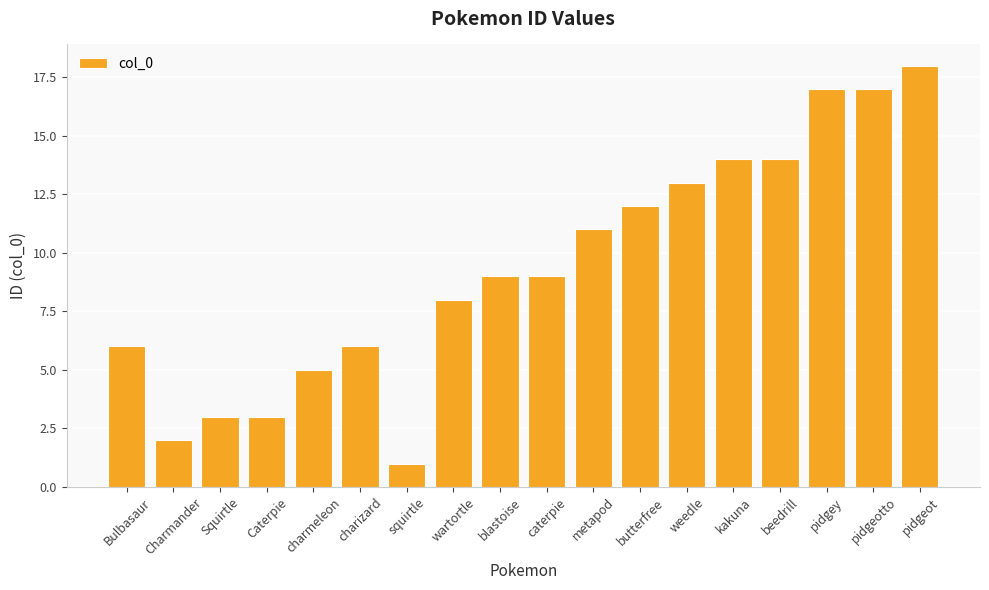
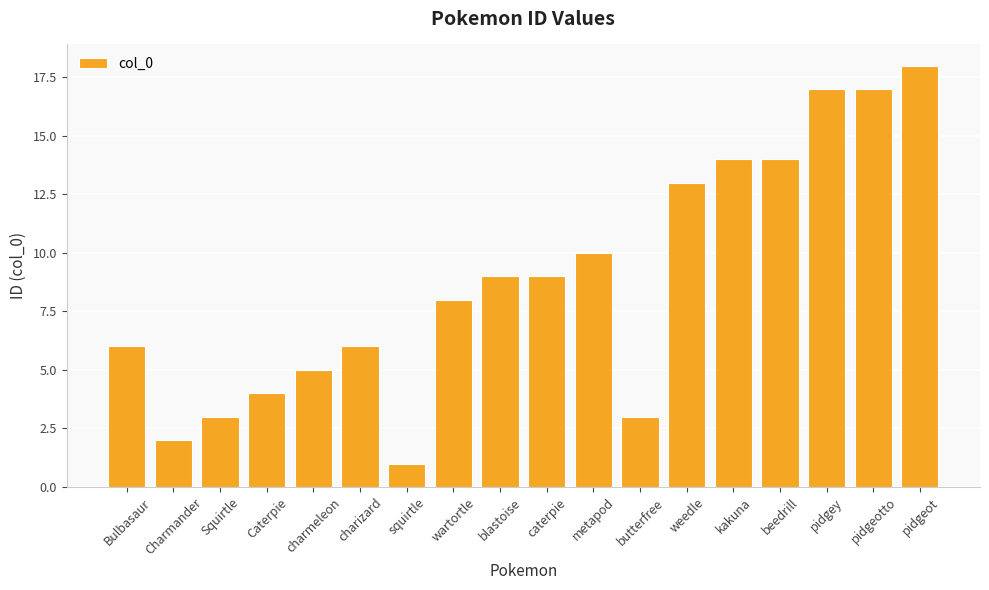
  {
    "Bulbasaur": 6,
    "Charmander": 2,
    "Squirtle": 3,
-   "Caterpie": 3,
+   "Caterpie": 4,
    "charmeleon": 5,
    "charizard": 6,
    "squirtle": 1,
    "wartortle": 8,
    "blastoise": 9,
    "caterpie": 9,
-   "metapod": 11,
-   "butterfree": 12,
+   "metapod": 10,
+   "butterfree": 3,
    "weedle": 13,
    "kakuna": 14,
    "beedrill": 14,
    "pidgey": 17,
    "pidgeotto": 17,
    "pidgeot": 18
  }
